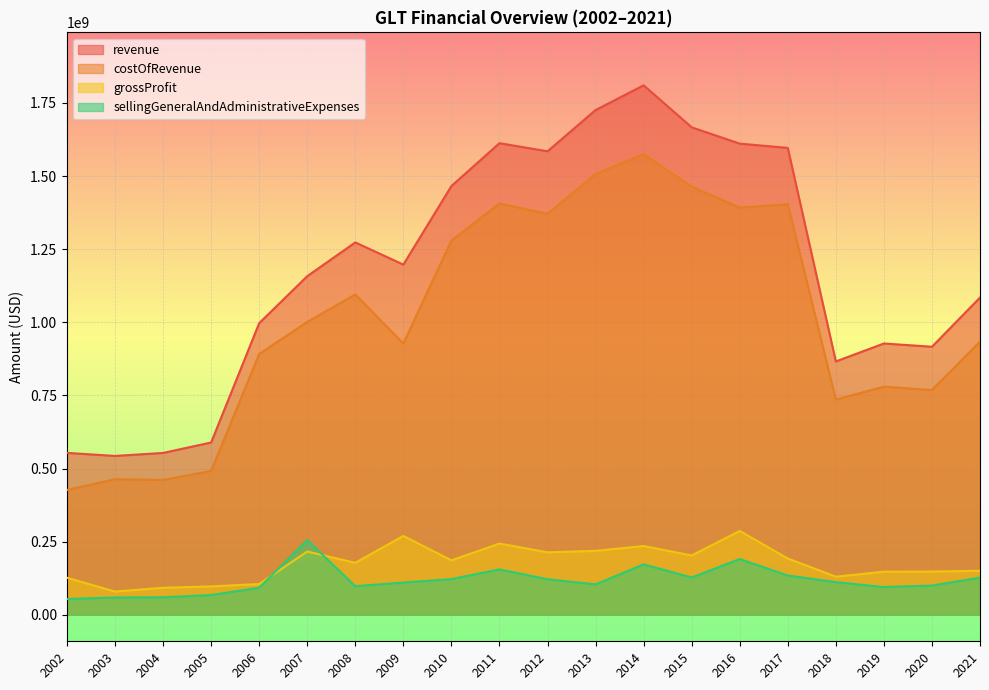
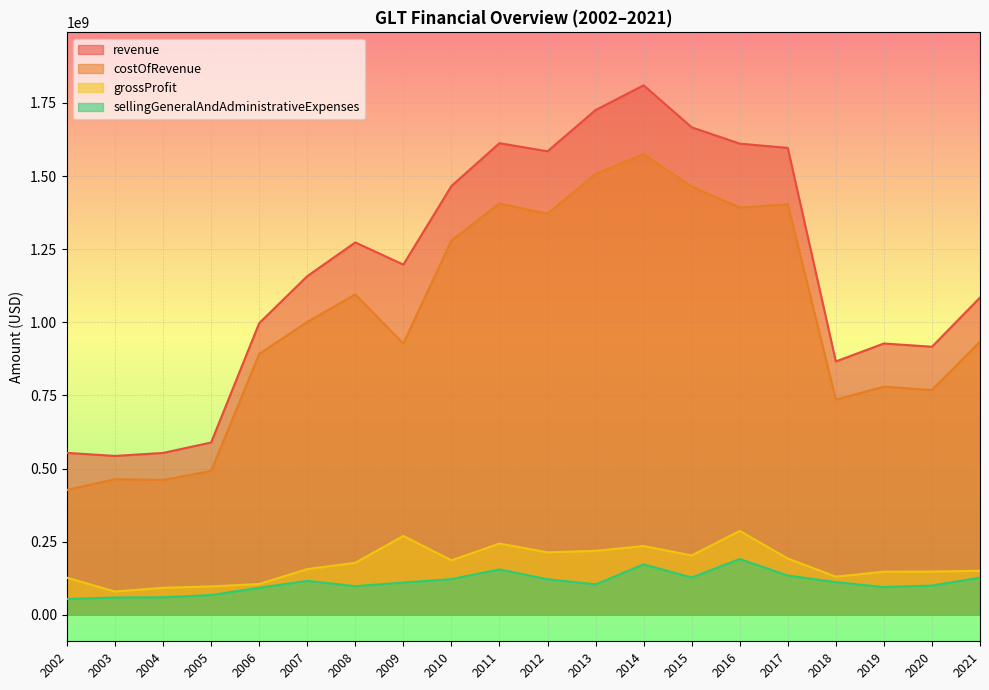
  {
    "grossProfit": {
      "2002": 130000000,
      "2003": 80000000,
      "2004": 90000000,
      "2005": 100000000,
      "2006": 110000000,
-     "2007": 220000000,
+     "2007": 160000000,
      "2008": 180000000,
      "2009": 270000000,
      "2010": 190000000,
      "2011": 240000000,
      "2012": 210000000,
      "2013": 220000000,
      "2014": 240000000,
      "2015": 200000000,
      "2016": 290000000,
      "2017": 190000000,
      "2018": 130000000,
      "2019": 150000000,
      "2020": 150000000,
      "2021": 150000000
    },
    "sellingGeneralAndAdministrativeExpenses": {
      "2002": 50000000,
      "2003": 60000000,
      "2004": 60000000,
      "2005": 70000000,
      "2006": 90000000,
-     "2007": 260000000,
+     "2007": 120000000,
      "2008": 100000000,
      "2009": 110000000,
      "2010": 120000000,
      "2011": 160000000,
      "2012": 120000000,
      "2013": 100000000,
      "2014": 170000000,
      "2015": 130000000,
      "2016": 190000000,
      "2017": 130000000,
      "2018": 110000000,
      "2019": 90000000,
      "2020": 100000000,
      "2021": 130000000
    }
  }
